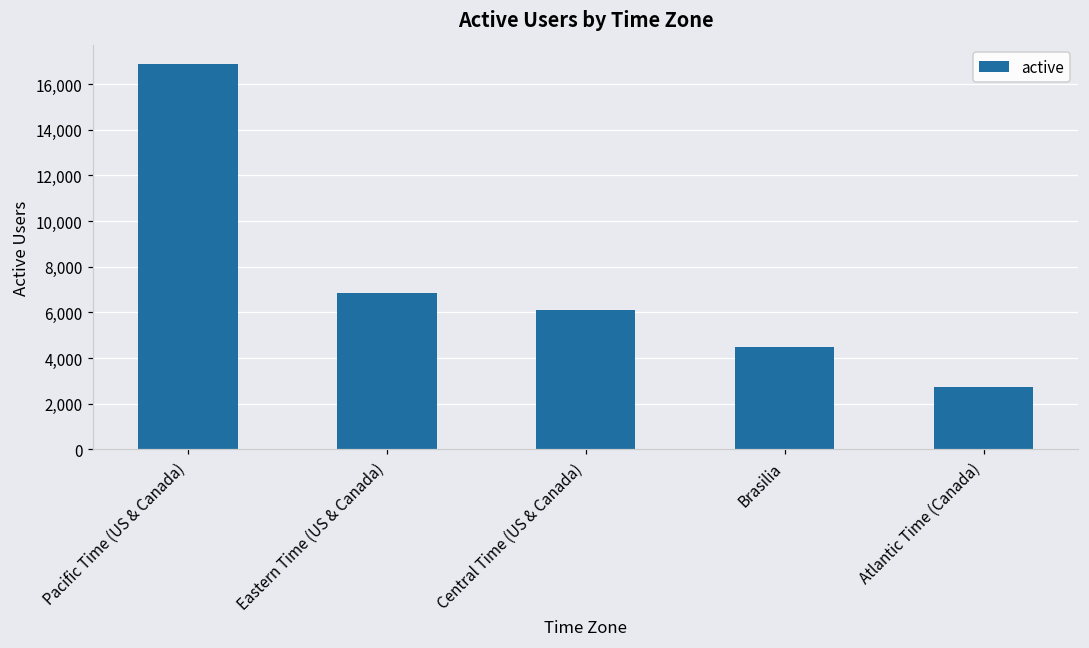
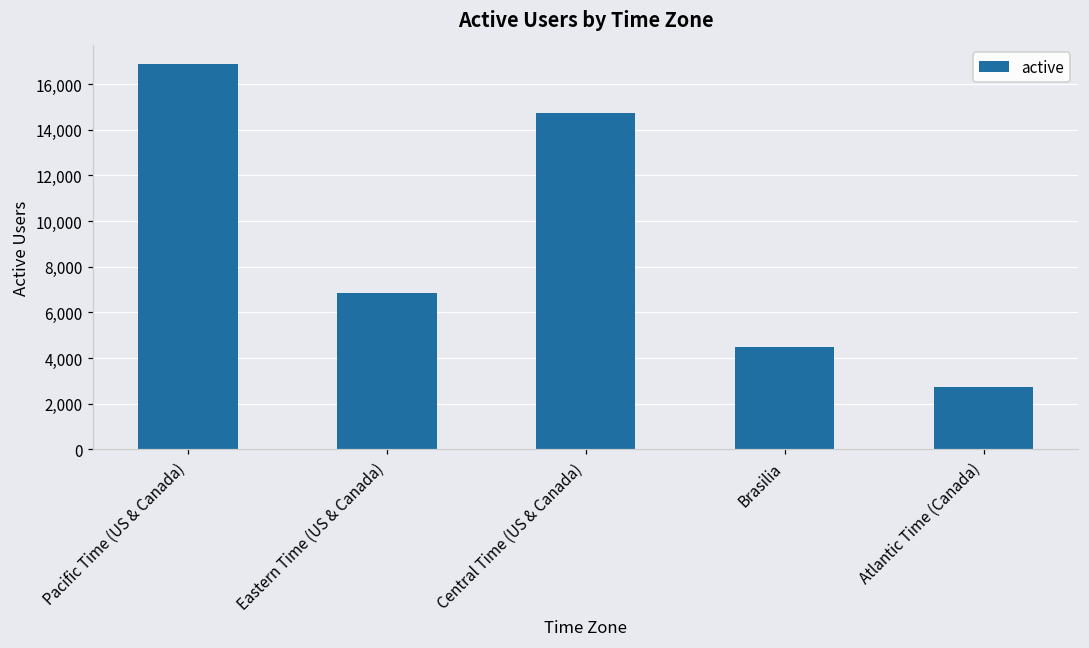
  {
    "Pacific Time (US & Canada)": "16,900",
    "Eastern Time (US & Canada)": "6,900",
-   "Central Time (US & Canada)": "6,100",
+   "Central Time (US & Canada)": "14,700",
    "Brasilia": "4,500",
    "Atlantic Time (Canada)": "2,700"
  }
